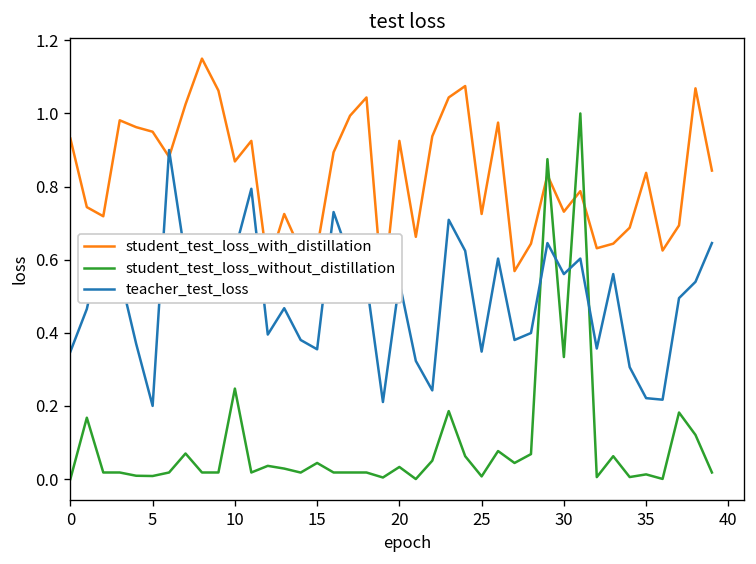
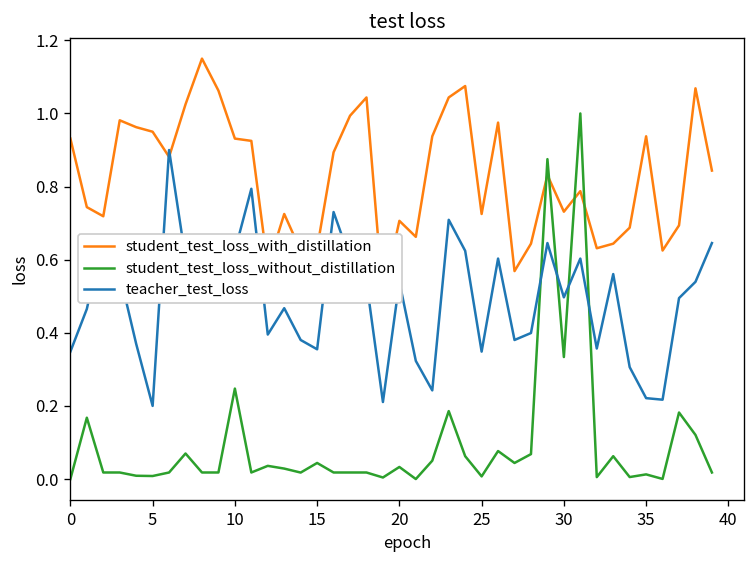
  {
    "student_test_loss_with_distillation": {
      "0": 0.93,
      "5": 0.95,
-     "10": 0.87,
-     "20": 0.92,
+     "10": 0.93,
+     "20": 0.71,
      "25": 0.73,
      "30": 0.73,
-     "35": 0.84
+     "35": 0.94
    },
    "student_test_loss_without_distillation": {
      "0": 0.00,
      "5": 0.01,
      "10": 0.25,
      "15": 0.04,
      "20": 0.03,
      "25": 0.01,
      "30": 0.33,
      "35": 0.01
    },
    "teacher_test_loss": {
      "0": 0.35,
      "5": 0.20,
      "15": 0.35,
      "25": 0.35,
-     "30": 0.56,
+     "30": 0.50,
      "35": 0.22
    }
  }
